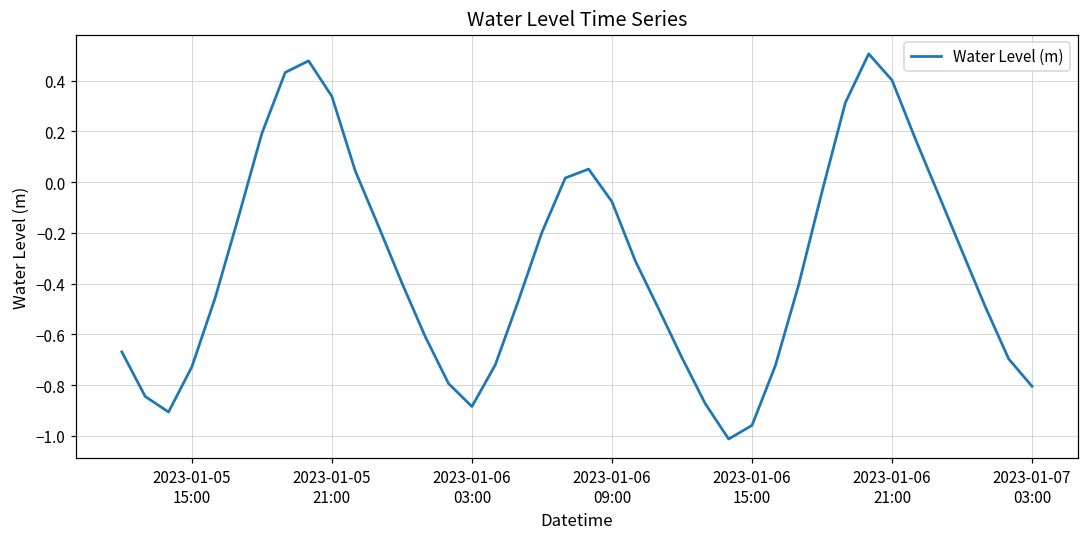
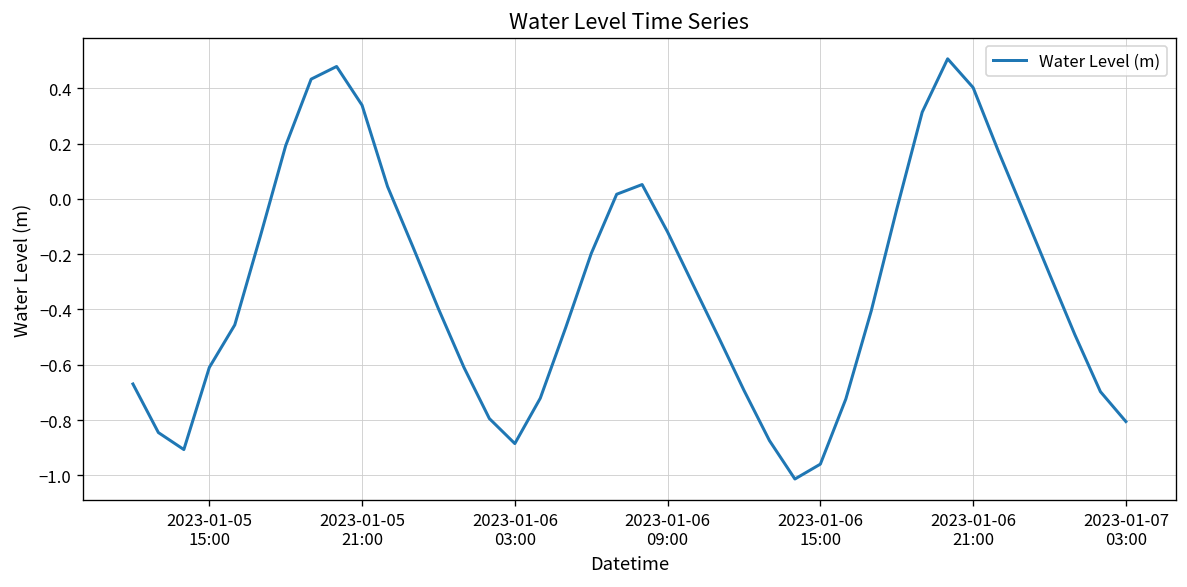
  {
-   "2023-01-05 15:00": -0.73,
+   "2023-01-05 15:00": -0.61,
    "2023-01-05 21:00": 0.34,
    "2023-01-06 03:00": -0.88,
-   "2023-01-06 09:00": -0.08,
+   "2023-01-06 09:00": -0.12,
    "2023-01-06 15:00": -0.96,
    "2023-01-06 21:00": 0.40,
    "2023-01-07 03:00": -0.81
  }
